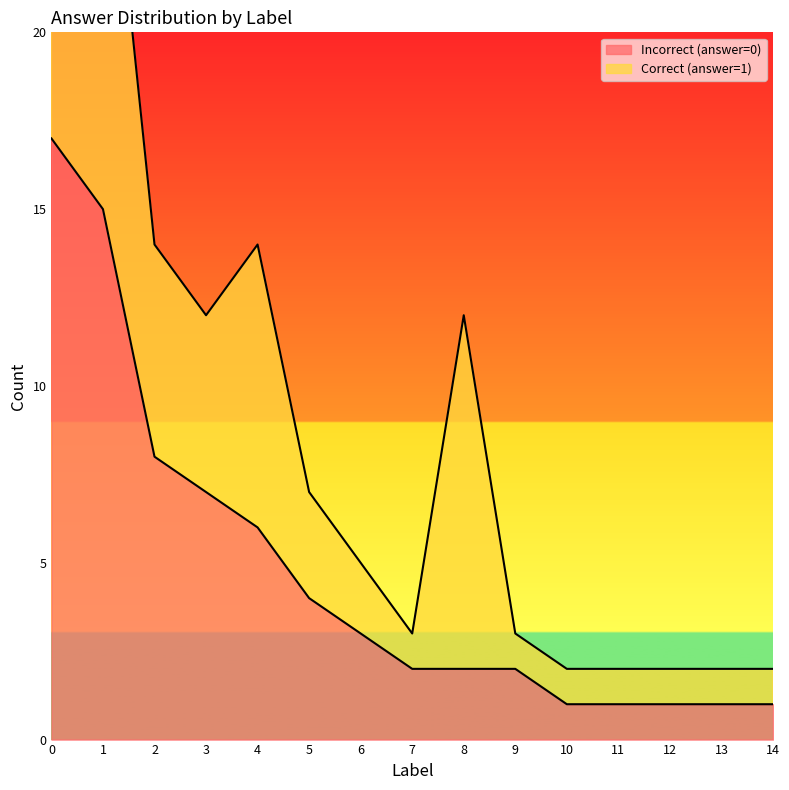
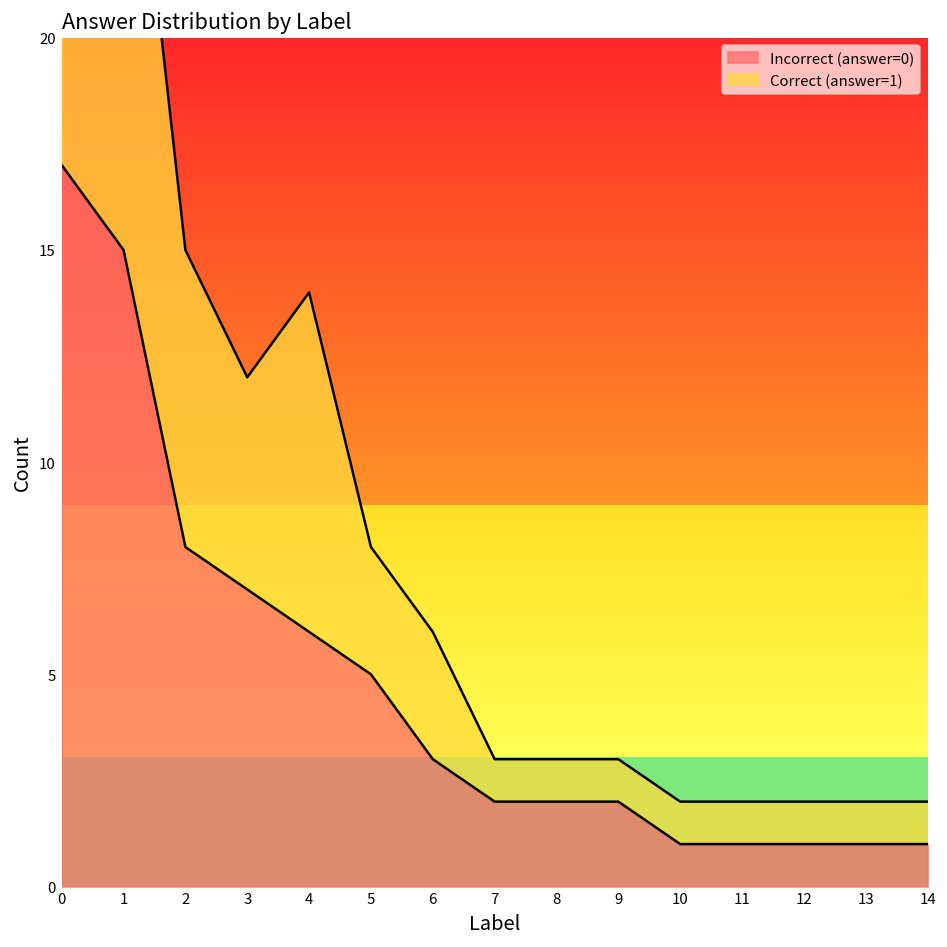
  {
    "Incorrect (answer=0)": {
      "0": 17,
      "1": 15,
      "2": 8,
      "3": 7,
      "4": 6,
-     "5": 4,
+     "5": 5,
      "6": 3,
      "7": 2,
      "8": 2,
      "9": 2,
      "10": 1,
      "11": 1,
      "12": 1,
      "13": 1,
      "14": 1
    },
    "Correct (answer=1)": {
-     "2": 6,
+     "2": 7,
      "3": 5,
      "4": 8,
      "5": 3,
-     "6": 2,
+     "6": 3,
      "7": 1,
-     "8": 10,
+     "8": 1,
      "9": 1,
      "10": 1,
      "11": 1,
      "12": 1,
      "13": 1,
      "14": 1
    }
  }
